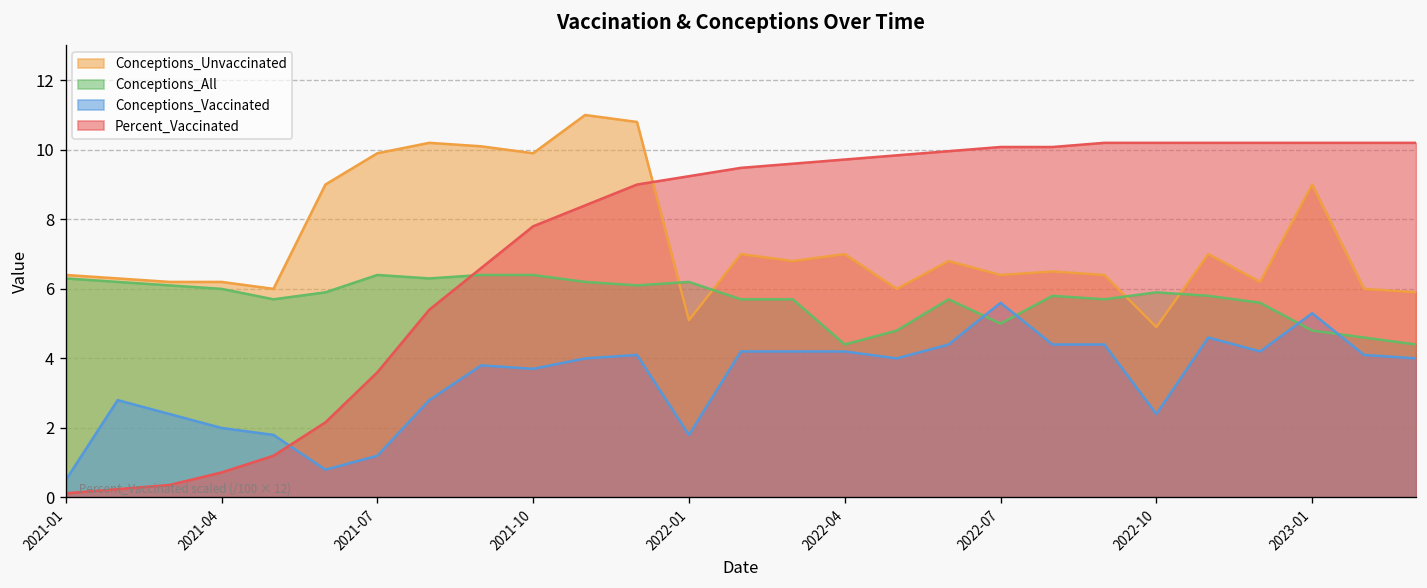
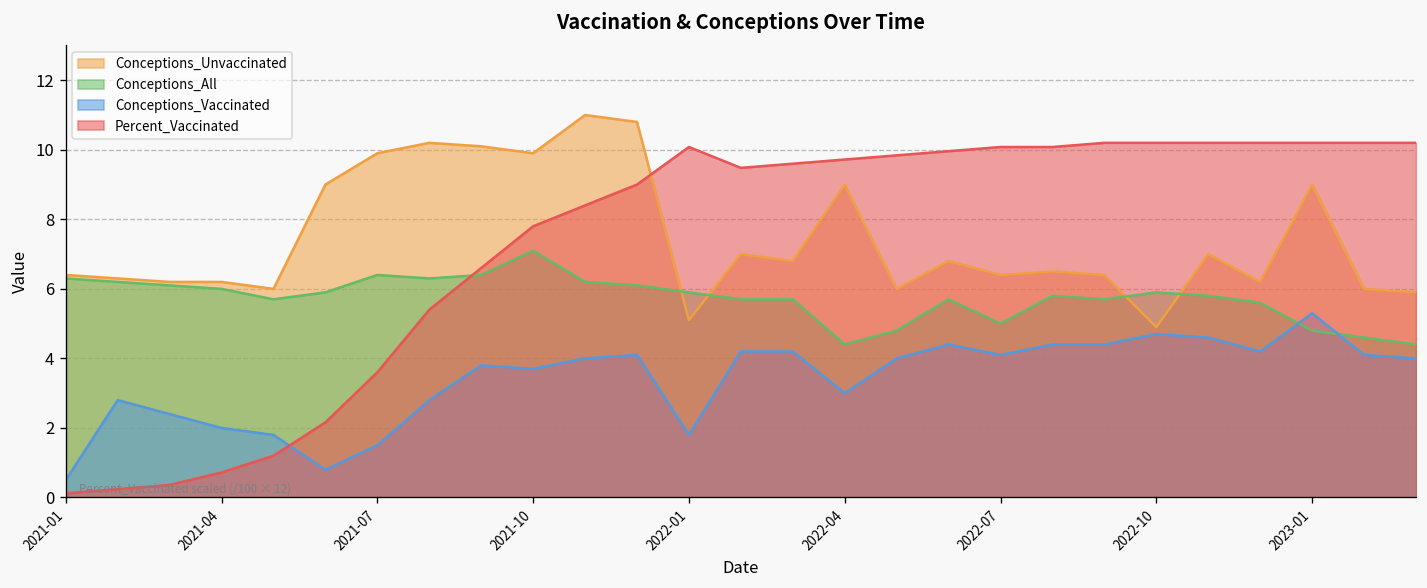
  {
    "Conceptions_Unvaccinated": {
      "2021-01": 6.4,
      "2021-04": 6.2,
      "2021-07": 9.9,
      "2021-10": 9.9,
      "2022-01": 5.1,
-     "2022-04": 7,
+     "2022-04": 9,
      "2022-07": 6.4,
      "2022-10": 4.9,
      "2023-01": 9
    },
    "Conceptions_All": {
      "2021-01": 6.3,
      "2021-04": 6.0,
      "2021-07": 6.4,
-     "2021-10": 6.4,
-     "2022-01": 6.2,
+     "2021-10": 7.1,
+     "2022-01": 5.9,
      "2022-04": 4.4,
      "2022-07": 5.0,
      "2022-10": 5.9,
      "2023-01": 4.8
    },
    "Conceptions_Vaccinated": {
      "2021-01": 0.5,
      "2021-04": 2.0,
-     "2021-07": 1.2,
+     "2021-07": 1.5,
      "2021-10": 3.7,
      "2022-01": 1.8,
-     "2022-04": 4.2,
-     "2022-07": 5.6,
-     "2022-10": 2.4,
+     "2022-04": 3.0,
+     "2022-07": 4.1,
+     "2022-10": 4.7,
      "2023-01": 5.3
    },
    "Percent_Vaccinated": {
      "2021-01": 0.1,
      "2021-04": 0.7,
      "2021-07": 3.6,
      "2021-10": 7.8,
-     "2022-01": 9.2,
+     "2022-01": 10.1,
      "2022-04": 9.7,
      "2022-07": 10.1,
      "2022-10": 10.2,
      "2023-01": 10.2
    }
  }
